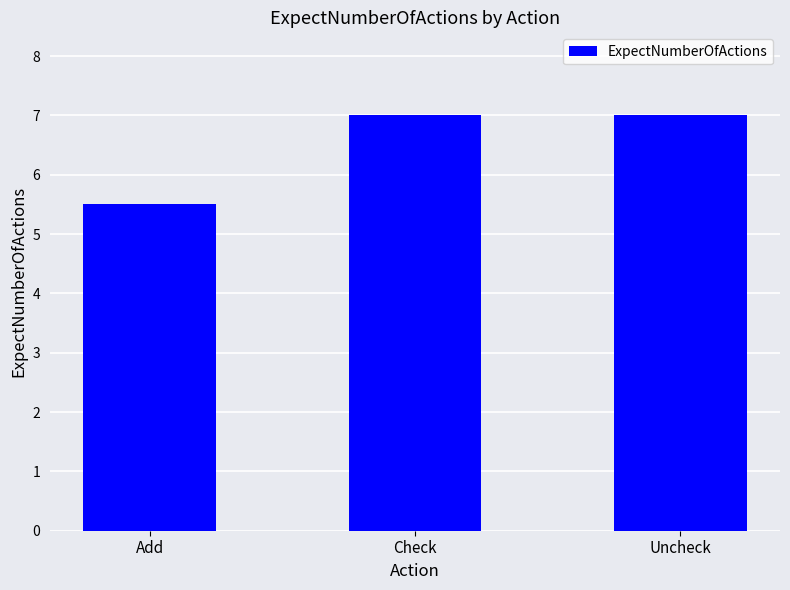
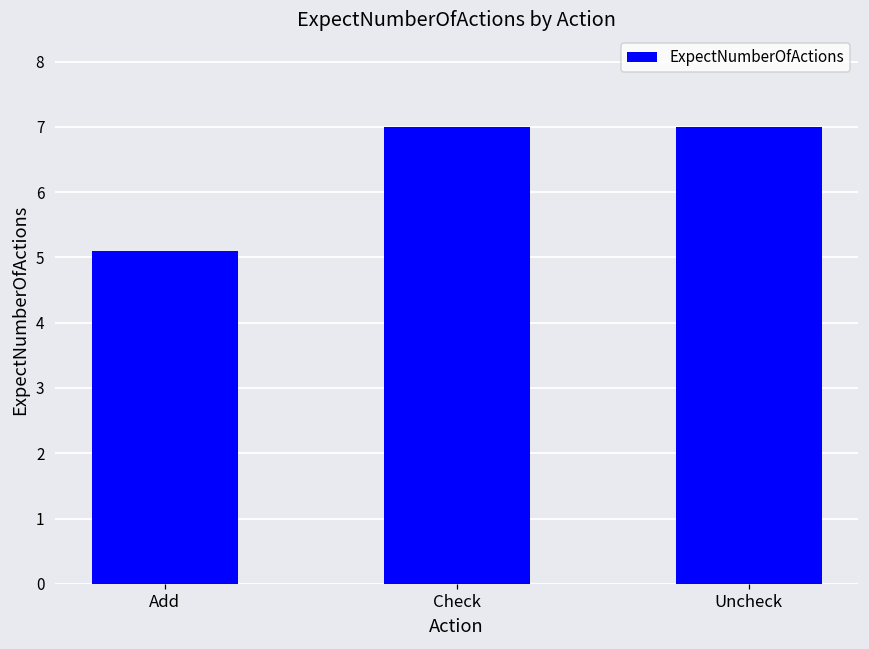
  {
-   "Add": 5.5,
+   "Add": 5.1,
    "Check": 7.0,
    "Uncheck": 7.0
  }
